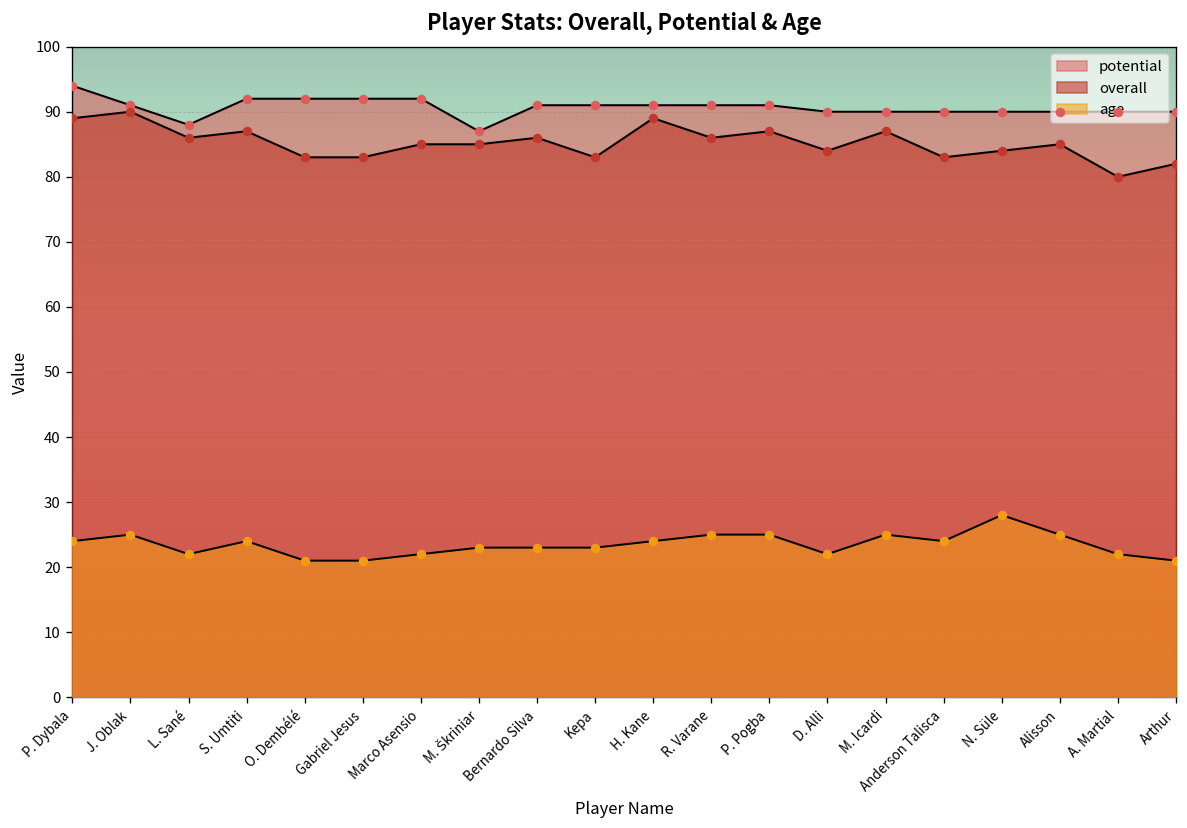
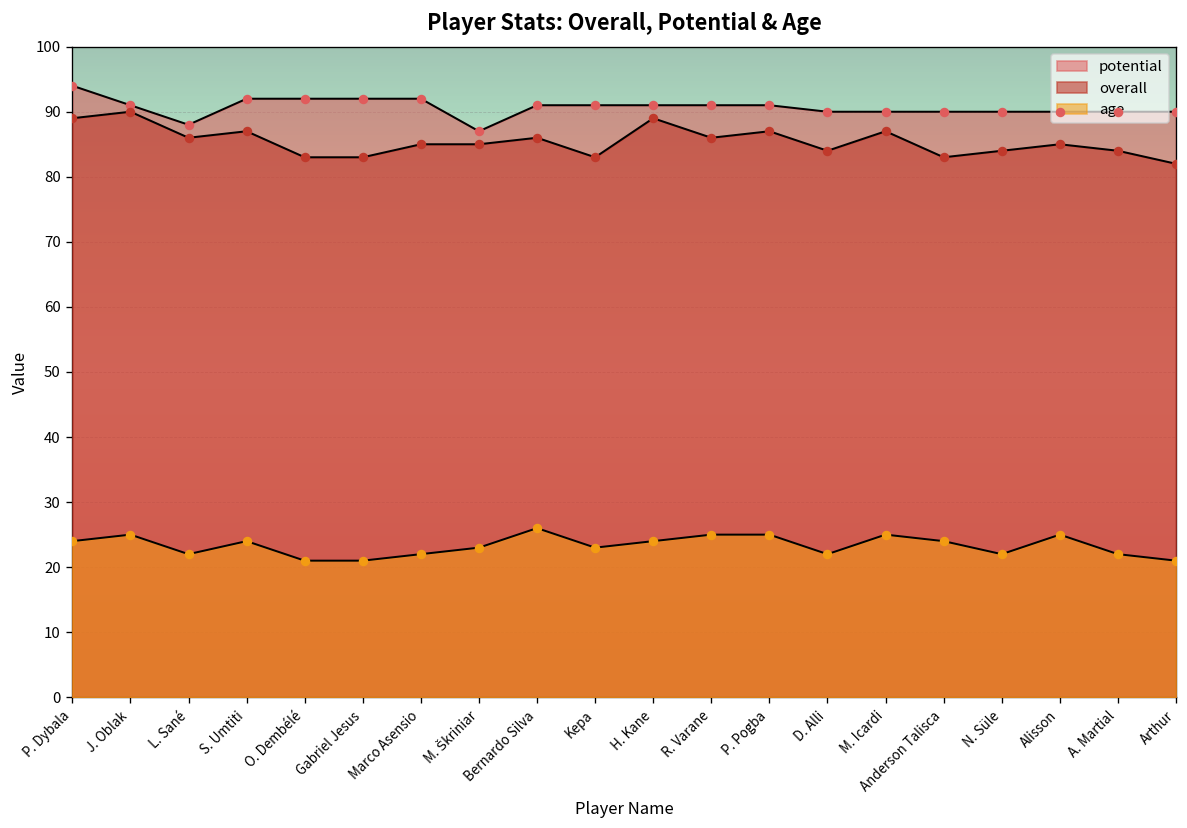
  {
    "potential": {
      "P. Dybala": 94,
      "J. Oblak": 91,
      "L. Sané": 88,
      "S. Umtiti": 92,
      "O. Dembélé": 92,
      "Gabriel Jesus": 92,
      "Marco Asensio": 92,
      "M. Škriniar": 87,
      "Bernardo Silva": 91,
      "Kepa": 91,
      "H. Kane": 91,
      "R. Varane": 91,
      "P. Pogba": 91,
      "D. Alli": 90,
      "M. Icardi": 90,
      "Anderson Talisca": 90,
      "N. Süle": 90,
      "Arthur": 90
    },
    "overall": {
      "P. Dybala": 89,
      "J. Oblak": 90,
      "L. Sané": 86,
      "S. Umtiti": 87,
      "O. Dembélé": 83,
      "Gabriel Jesus": 83,
      "Marco Asensio": 85,
      "M. Škriniar": 85,
      "Bernardo Silva": 86,
      "Kepa": 83,
      "H. Kane": 89,
      "R. Varane": 86,
      "P. Pogba": 87,
      "D. Alli": 84,
      "M. Icardi": 87,
      "Anderson Talisca": 83,
      "N. Süle": 84,
      "Alisson": 85,
-     "A. Martial": 80,
+     "A. Martial": 84,
      "Arthur": 82
    },
    "age": {
      "P. Dybala": 24,
      "J. Oblak": 25,
      "L. Sané": 22,
      "S. Umtiti": 24,
      "O. Dembélé": 21,
      "Gabriel Jesus": 21,
      "Marco Asensio": 22,
      "M. Škriniar": 23,
-     "Bernardo Silva": 23,
+     "Bernardo Silva": 26,
      "Kepa": 23,
      "H. Kane": 24,
      "R. Varane": 25,
      "P. Pogba": 25,
      "D. Alli": 22,
      "M. Icardi": 25,
      "Anderson Talisca": 24,
-     "N. Süle": 28,
+     "N. Süle": 22,
      "Alisson": 25,
      "A. Martial": 22,
      "Arthur": 21
    }
  }
